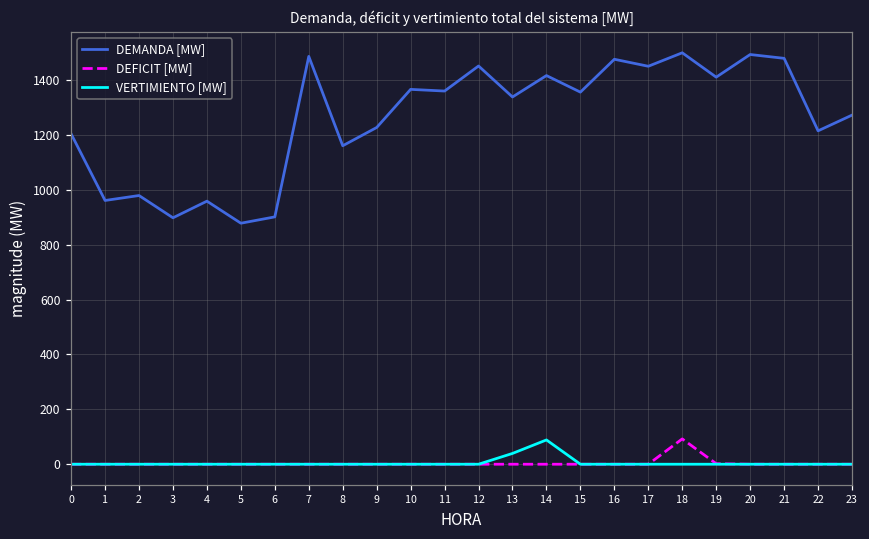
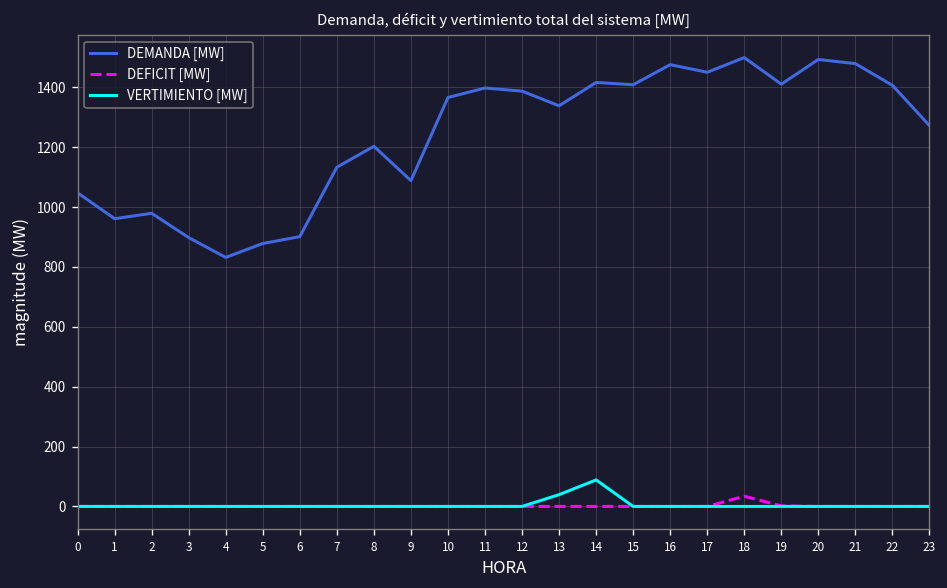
  {
    "DEMANDA [MW]": {
-     "0": 1200,
+     "0": 1050,
      "1": 960,
      "2": 980,
      "3": 900,
-     "4": 960,
+     "4": 830,
      "5": 880,
      "6": 900,
-     "7": 1490,
-     "8": 1160,
-     "9": 1230,
+     "7": 1130,
+     "8": 1200,
+     "9": 1090,
      "10": 1370,
-     "11": 1360,
-     "12": 1450,
+     "11": 1400,
+     "12": 1390,
      "13": 1340,
      "14": 1420,
-     "15": 1360,
+     "15": 1410,
      "16": 1480,
      "17": 1450,
      "18": 1500,
      "19": 1410,
      "20": 1490,
      "21": 1480,
-     "22": 1210,
+     "22": 1410,
      "23": 1270
    },
    "DEFICIT [MW]": {
      "13": 0,
      "14": 0,
-     "18": 90
+     "18": 30
    },
    "VERTIMIENTO [MW]": {
      "13": 40,
      "14": 90,
      "18": 0
    }
  }
